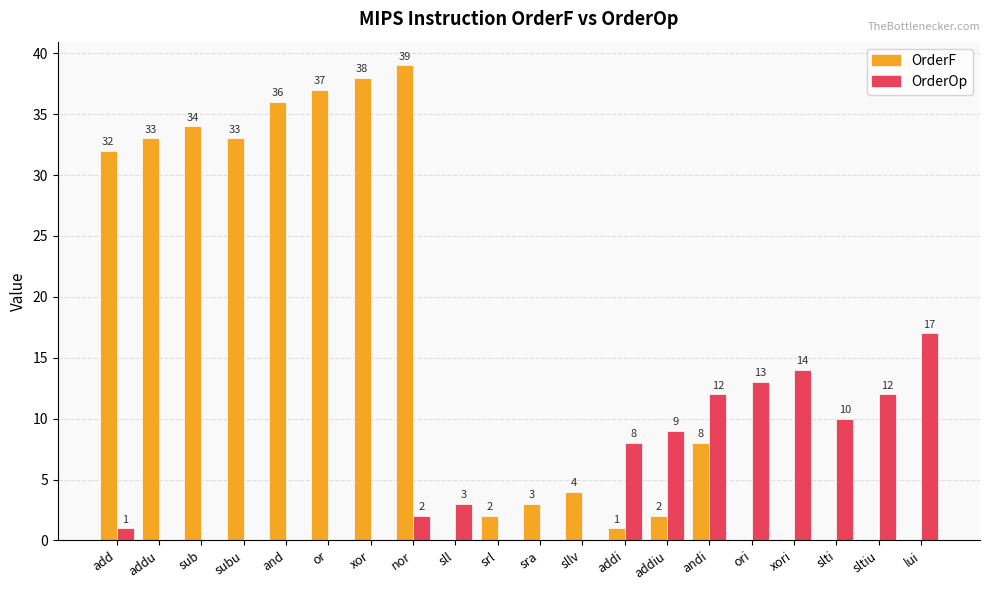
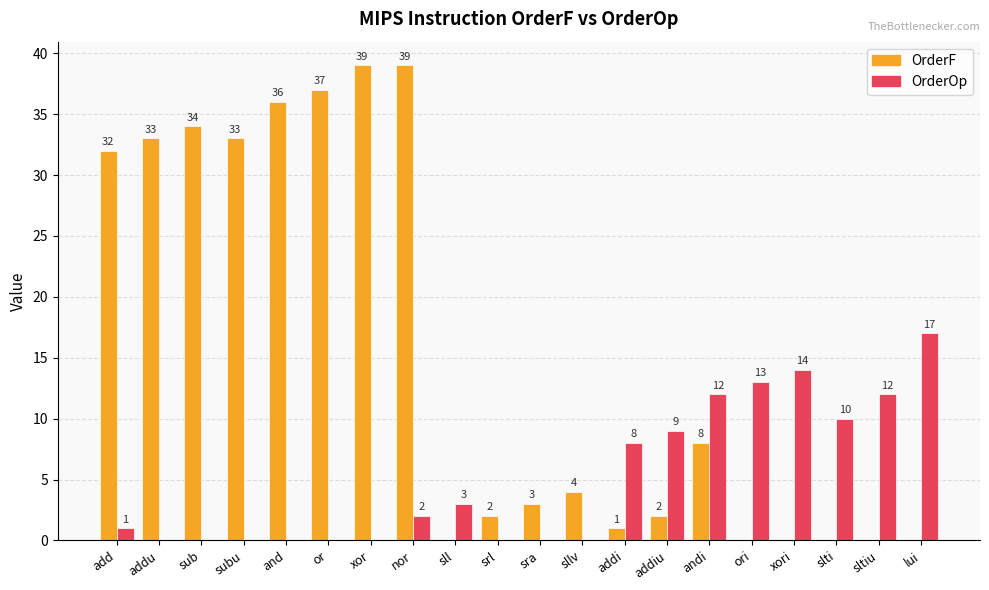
  {
    "OrderF": {
      "add": 32,
      "addu": 33,
      "sub": 34,
      "subu": 33,
      "and": 36,
      "or": 37,
-     "xor": 38,
+     "xor": 39,
      "nor": 39,
      "srl": 2,
      "sra": 3,
      "sllv": 4,
      "addi": 1,
      "addiu": 2,
      "andi": 8
    },
    "OrderOp": {
      "add": 1,
      "nor": 2,
      "sll": 3,
      "addi": 8,
      "addiu": 9,
      "andi": 12,
      "ori": 13,
      "xori": 14,
      "slti": 10,
      "sltiu": 12,
      "lui": 17
    }
  }
